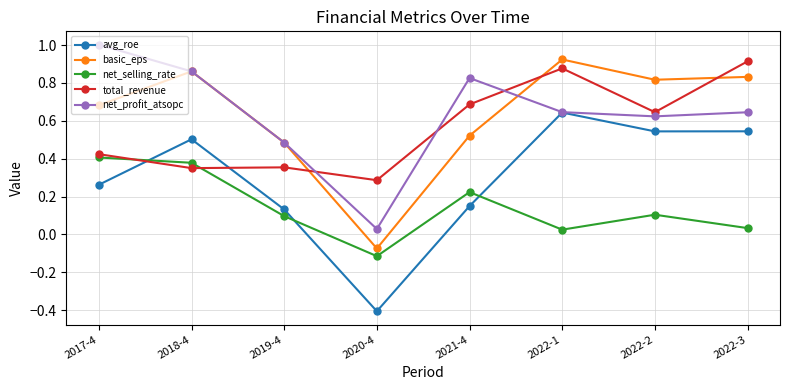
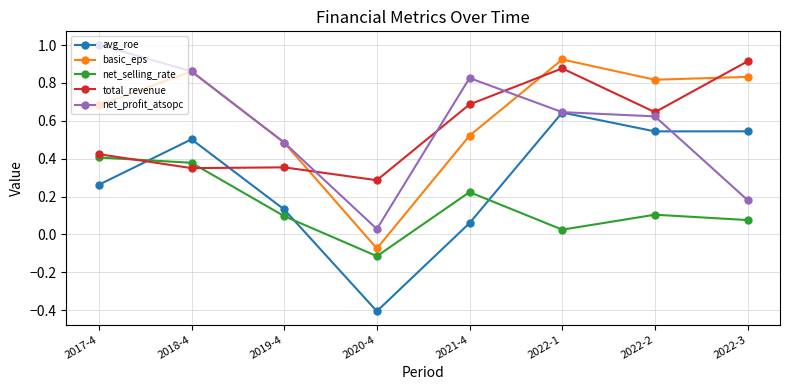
  {
    "avg_roe": {
      "2017-4": 0.26,
      "2018-4": 0.50,
      "2019-4": 0.13,
      "2020-4": -0.41,
-     "2021-4": 0.15,
+     "2021-4": 0.06,
      "2022-2": 0.54,
      "2022-3": 0.54
    },
    "basic_eps": {
      "2020-4": -0.07,
      "2021-4": 0.52,
      "2022-1": 0.92,
      "2022-2": 0.82,
      "2022-3": 0.83
    },
    "net_selling_rate": {
      "2017-4": 0.41,
      "2018-4": 0.38,
      "2019-4": 0.10,
      "2020-4": -0.11,
      "2021-4": 0.22,
      "2022-1": 0.03,
      "2022-2": 0.10,
-     "2022-3": 0.03
+     "2022-3": 0.08
    },
    "total_revenue": {
      "2017-4": 0.42,
      "2018-4": 0.35,
      "2019-4": 0.35,
      "2020-4": 0.29,
      "2021-4": 0.69,
      "2022-1": 0.88,
      "2022-2": 0.65,
      "2022-3": 0.91
    },
    "net_profit_atsopc": {
      "2020-4": 0.03,
      "2021-4": 0.83,
      "2022-2": 0.62,
-     "2022-3": 0.65
+     "2022-3": 0.18
    }
  }
